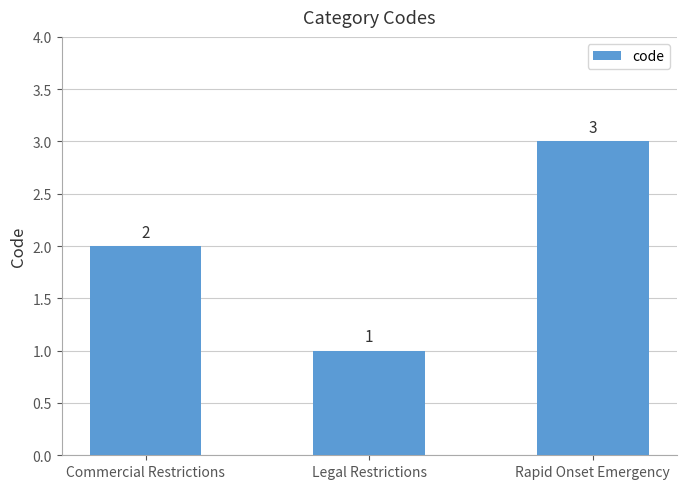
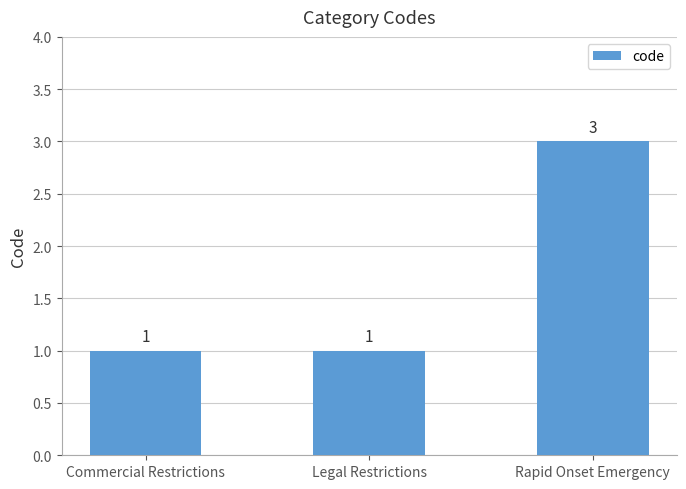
  {
-   "Commercial Restrictions": 2,
+   "Commercial Restrictions": 1,
    "Legal Restrictions": 1,
    "Rapid Onset Emergency": 3
  }
